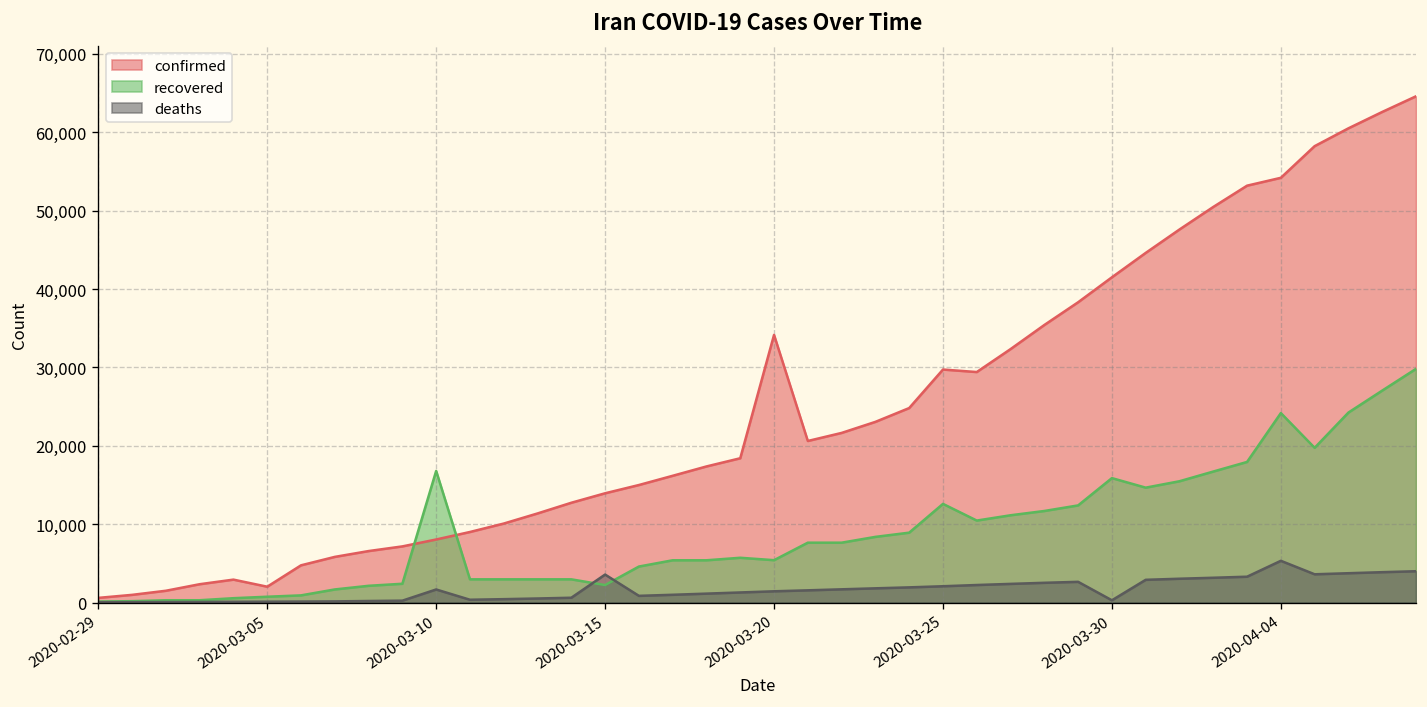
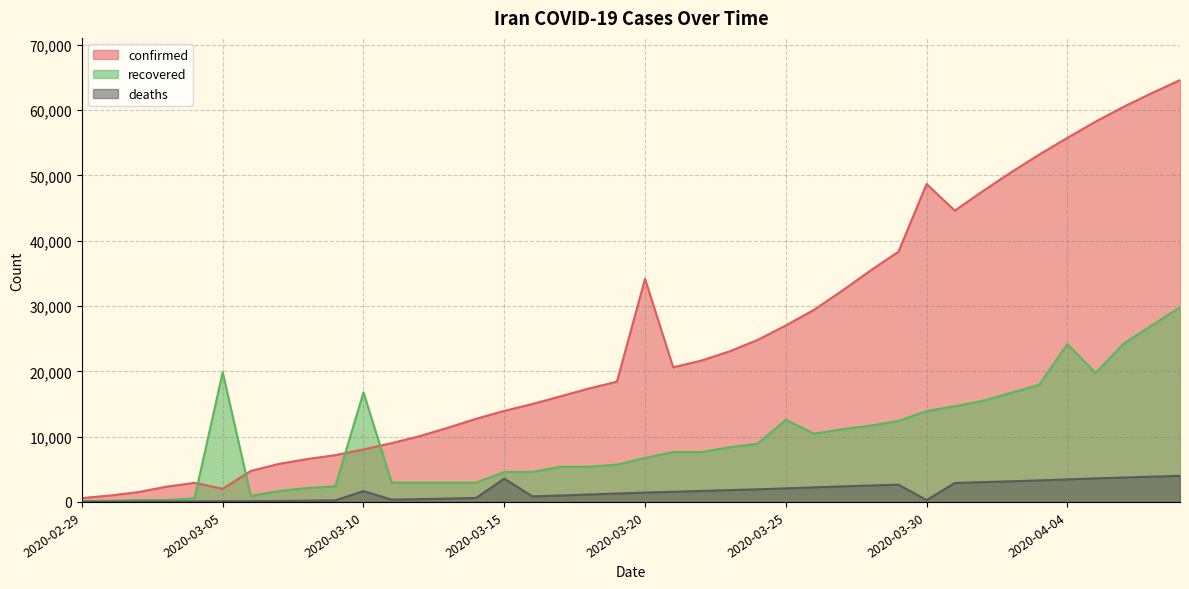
  {
    "confirmed": {
      "2020-02-29": "1,000",
      "2020-03-05": "2,000",
      "2020-03-10": "8,000",
      "2020-03-15": "14,000",
      "2020-03-20": "34,000",
-     "2020-03-25": "30,000",
-     "2020-03-30": "41,000",
-     "2020-04-04": "54,000"
+     "2020-03-25": "27,000",
+     "2020-03-30": "49,000",
+     "2020-04-04": "56,000"
    },
    "recovered": {
-     "2020-03-05": "1,000",
+     "2020-03-05": "20,000",
      "2020-03-10": "17,000",
-     "2020-03-15": "2,000",
-     "2020-03-20": "5,000",
+     "2020-03-15": "5,000",
+     "2020-03-20": "7,000",
      "2020-03-25": "13,000",
-     "2020-03-30": "16,000",
+     "2020-03-30": "14,000",
      "2020-04-04": "24,000"
    },
    "deaths": {
      "2020-03-05": "0",
      "2020-03-10": "2,000",
      "2020-03-15": "4,000",
      "2020-03-20": "1,000",
      "2020-03-25": "2,000",
      "2020-03-30": "0",
-     "2020-04-04": "5,000"
+     "2020-04-04": "3,000"
    }
  }
